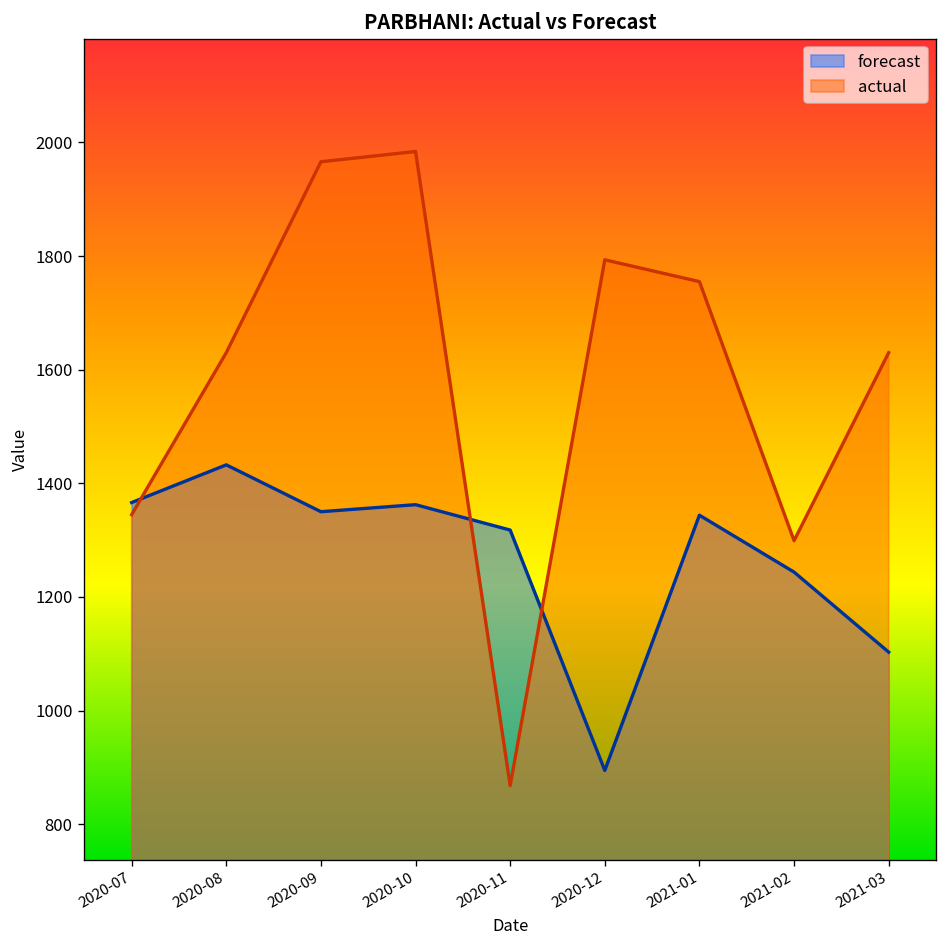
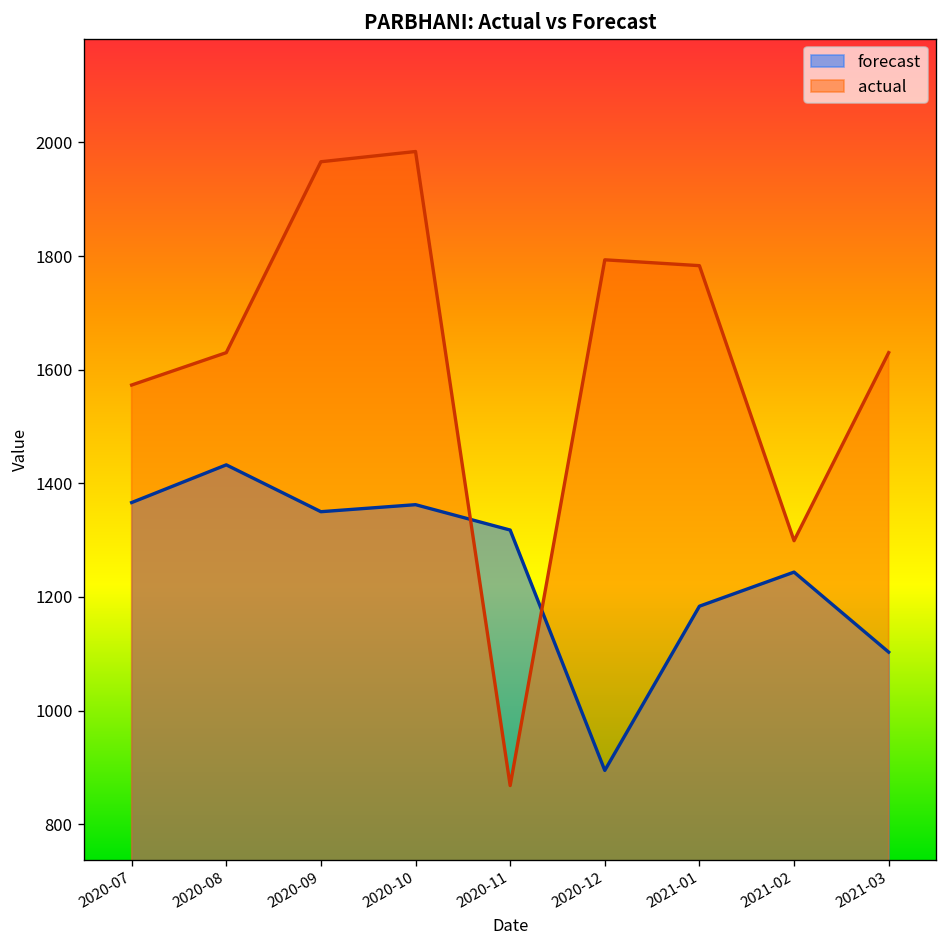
  {
    "forecast": {
      "2020-07": 1370,
      "2020-08": 1430,
      "2020-09": 1350,
      "2020-10": 1360,
      "2020-11": 1320,
      "2020-12": 890,
-     "2021-01": 1340,
+     "2021-01": 1180,
      "2021-02": 1240,
      "2021-03": 1100
    },
    "actual": {
-     "2020-07": 1340,
+     "2020-07": 1570,
      "2020-08": 1630,
      "2020-09": 1970,
      "2020-10": 1980,
      "2020-11": 870,
      "2020-12": 1790,
-     "2021-01": 1760,
+     "2021-01": 1780,
      "2021-02": 1300,
      "2021-03": 1630
    }
  }
